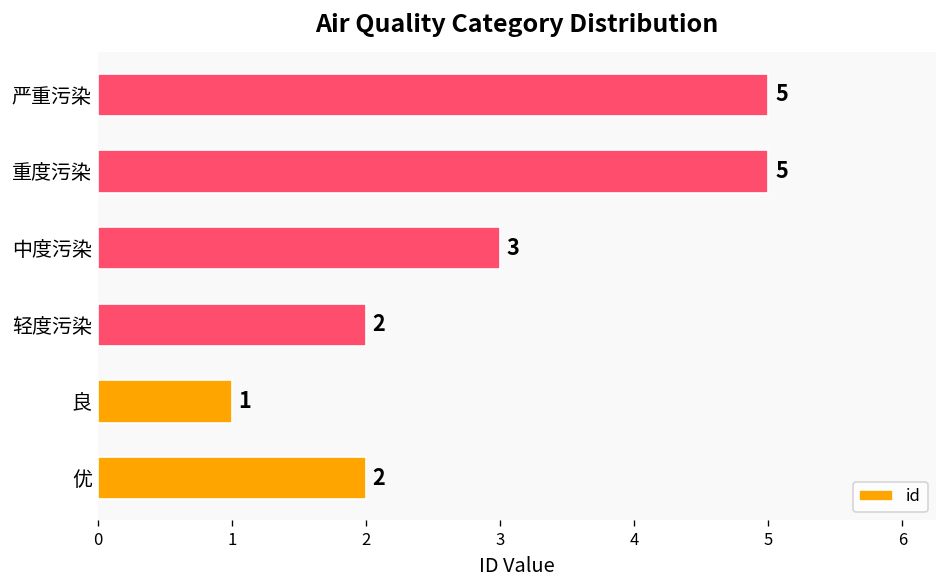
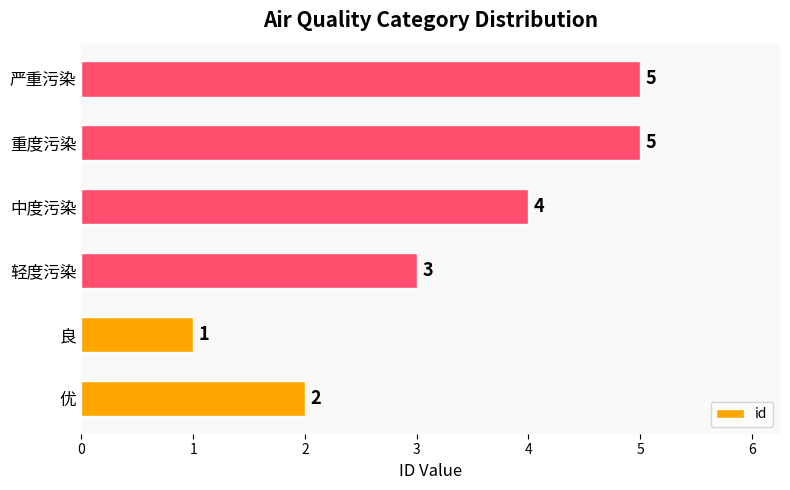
  {
    "严重污染": 5,
    "重度污染": 5,
-   "中度污染": 3,
-   "轻度污染": 2,
+   "中度污染": 4,
+   "轻度污染": 3,
    "良": 1,
    "优": 2
  }
